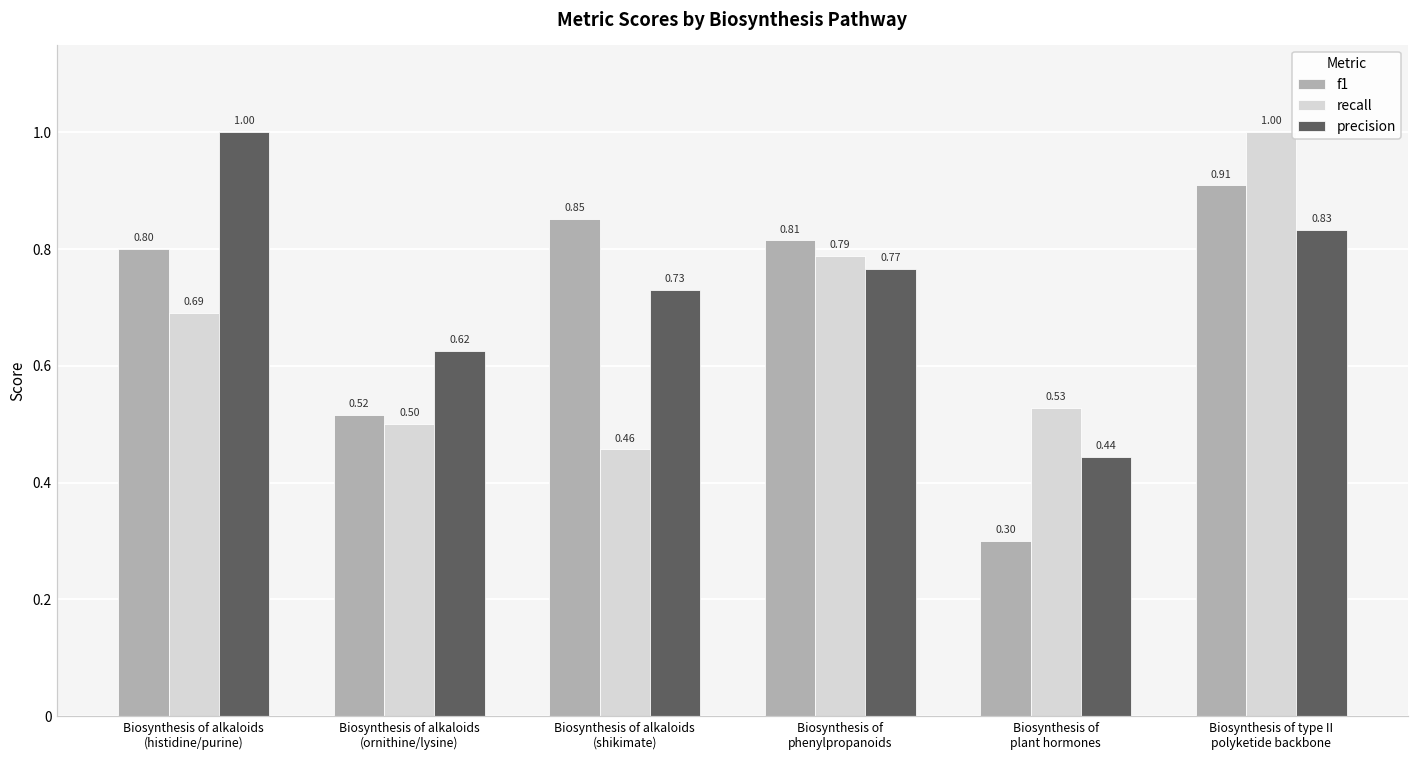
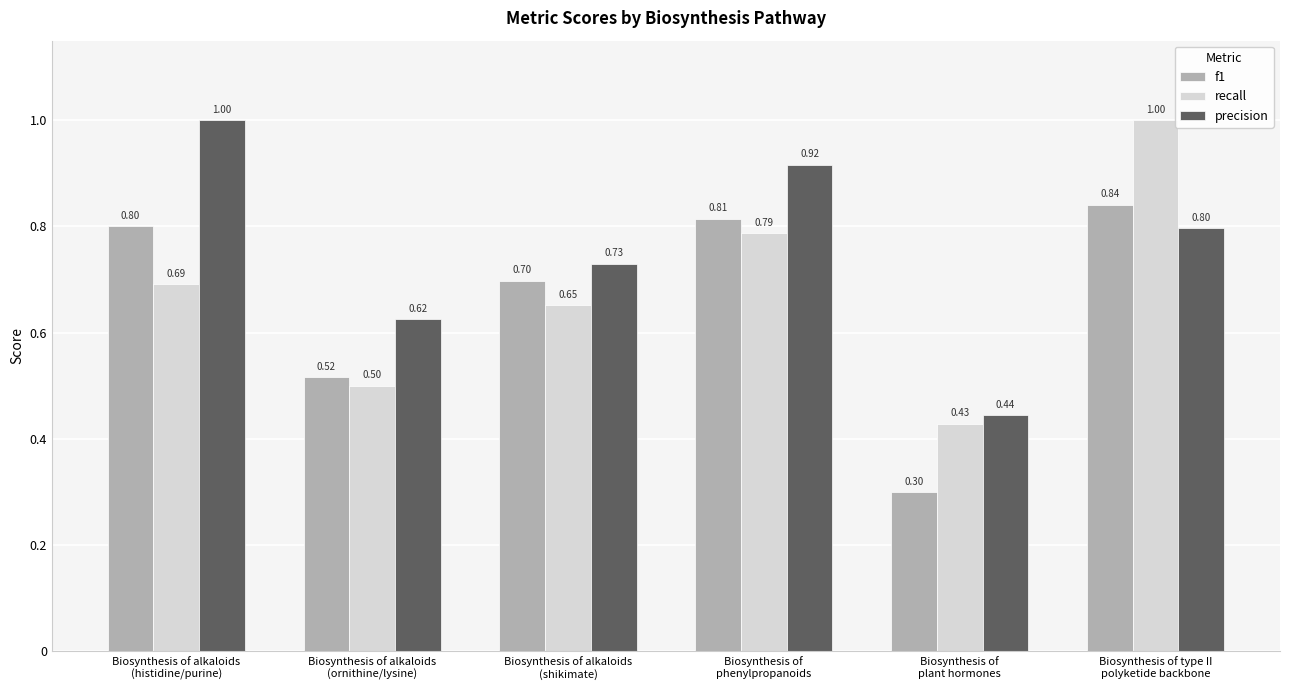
  {
    "f1": {
      "Biosynthesis of alkaloids (histidine/purine)": 0.80,
      "Biosynthesis of alkaloids (ornithine/lysine)": 0.52,
-     "Biosynthesis of alkaloids (shikimate)": 0.85,
+     "Biosynthesis of alkaloids (shikimate)": 0.70,
      "Biosynthesis of phenylpropanoids": 0.81,
      "Biosynthesis of plant hormones": 0.30,
-     "Biosynthesis of type II polyketide backbone": 0.91
+     "Biosynthesis of type II polyketide backbone": 0.84
    },
    "recall": {
      "Biosynthesis of alkaloids (histidine/purine)": 0.69,
      "Biosynthesis of alkaloids (ornithine/lysine)": 0.50,
-     "Biosynthesis of alkaloids (shikimate)": 0.46,
+     "Biosynthesis of alkaloids (shikimate)": 0.65,
      "Biosynthesis of phenylpropanoids": 0.79,
-     "Biosynthesis of plant hormones": 0.53,
+     "Biosynthesis of plant hormones": 0.43,
      "Biosynthesis of type II polyketide backbone": 1.00
    },
    "precision": {
      "Biosynthesis of alkaloids (histidine/purine)": 1.00,
      "Biosynthesis of alkaloids (ornithine/lysine)": 0.62,
      "Biosynthesis of alkaloids (shikimate)": 0.73,
-     "Biosynthesis of phenylpropanoids": 0.77,
+     "Biosynthesis of phenylpropanoids": 0.92,
      "Biosynthesis of plant hormones": 0.44,
-     "Biosynthesis of type II polyketide backbone": 0.83
+     "Biosynthesis of type II polyketide backbone": 0.80
    }
  }
